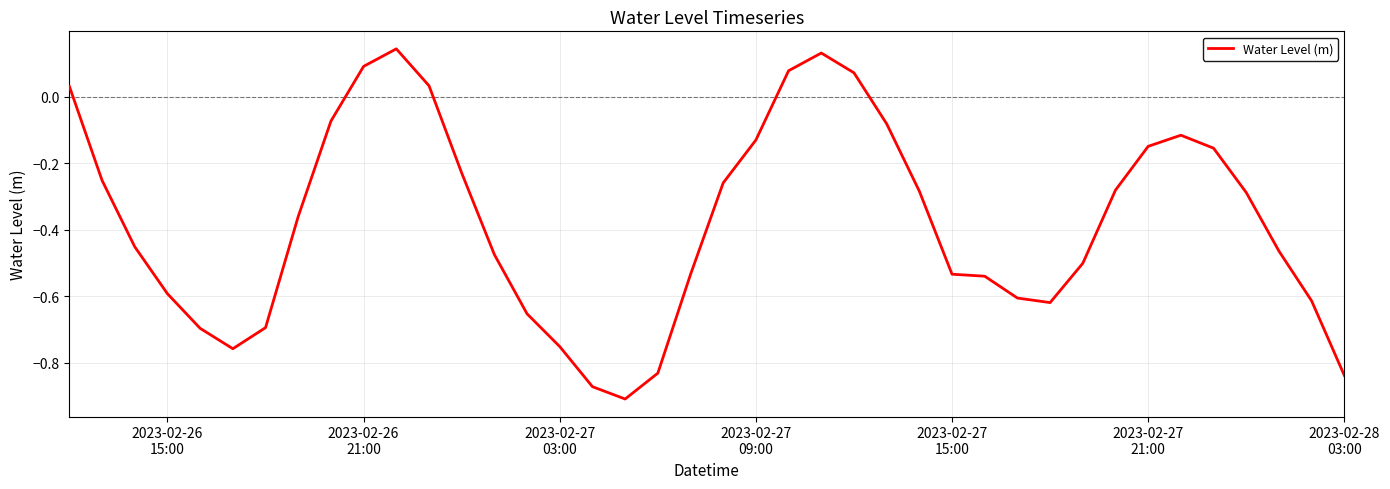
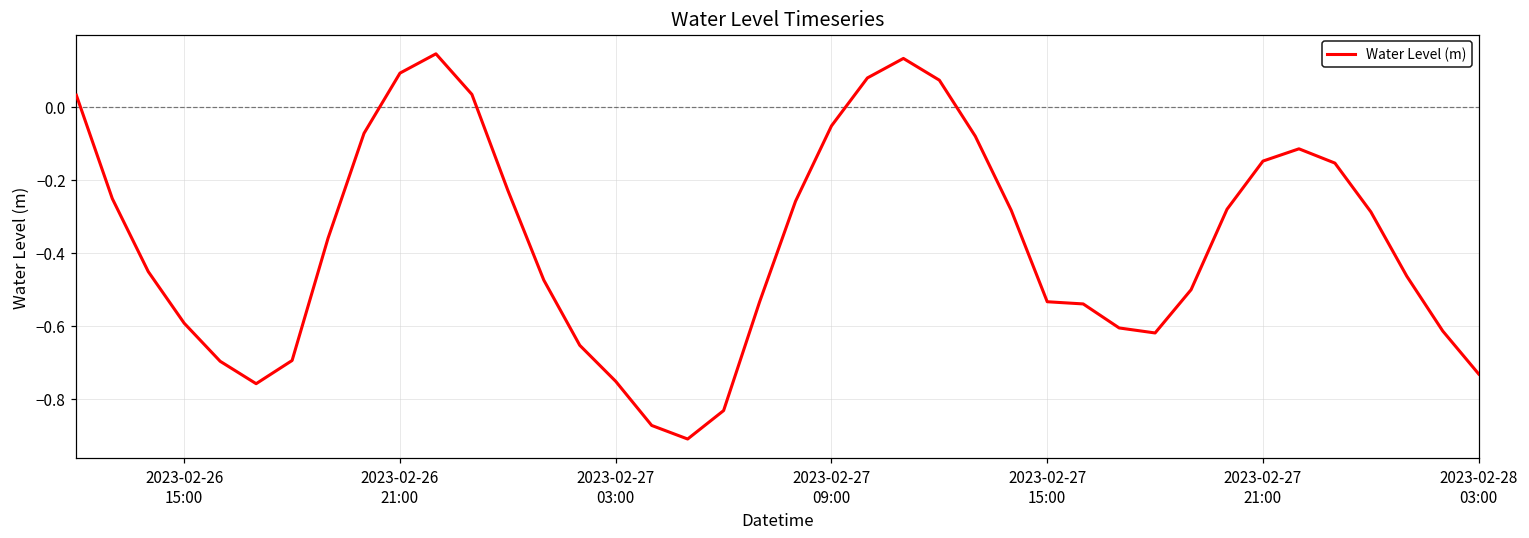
  {
    "2023-02-26 15:00": -0.59,
    "2023-02-26 21:00": 0.09,
    "2023-02-27 03:00": -0.75,
-   "2023-02-27 09:00": -0.13,
+   "2023-02-27 09:00": -0.05,
    "2023-02-27 15:00": -0.53,
    "2023-02-27 21:00": -0.15,
-   "2023-02-28 03:00": -0.84
+   "2023-02-28 03:00": -0.73
  }
